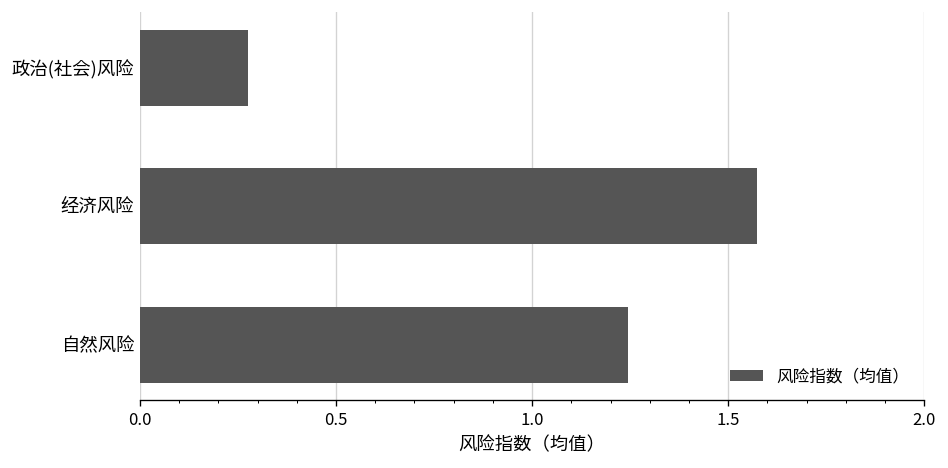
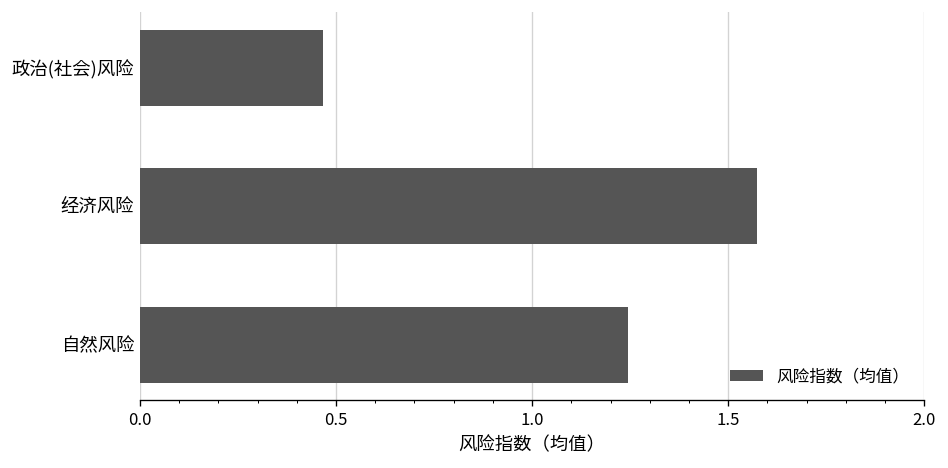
  {
-   "政治(社会)风险": 0.28,
+   "政治(社会)风险": 0.47,
    "经济风险": 1.57,
    "自然风险": 1.24
  }
